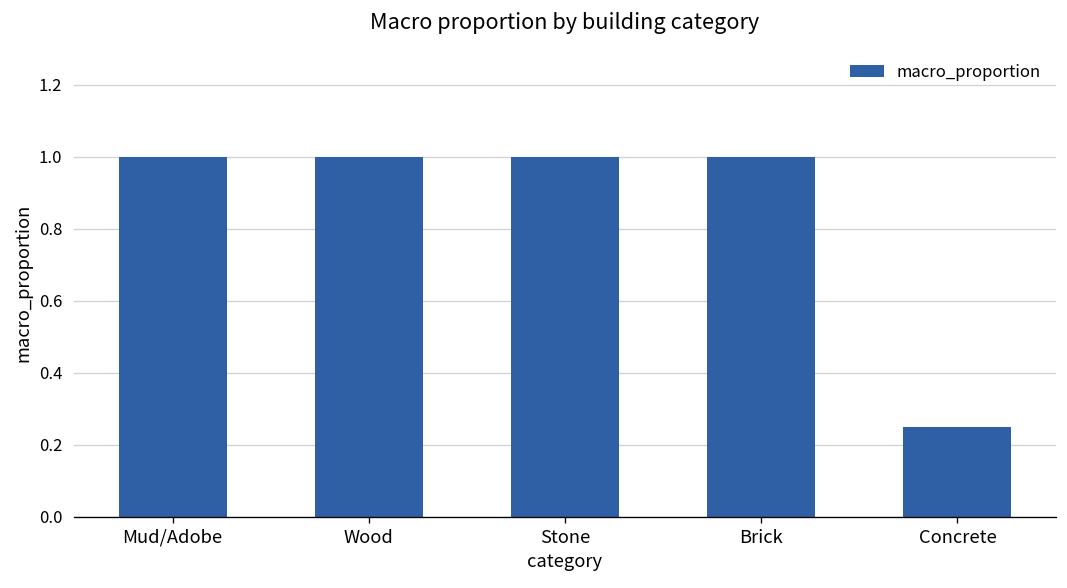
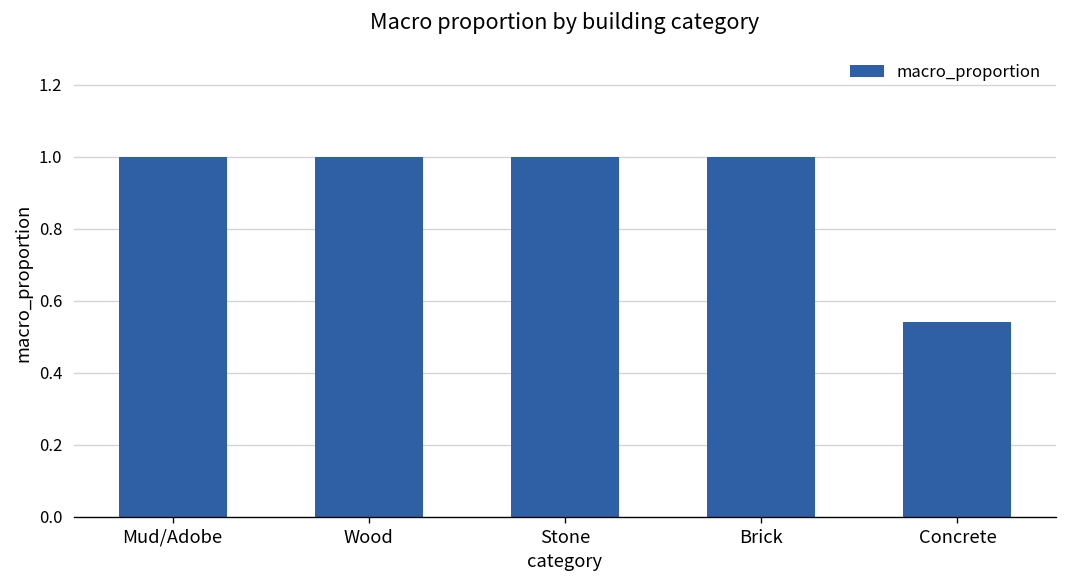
  {
    "Mud/Adobe": 1.00,
    "Wood": 1.00,
    "Stone": 1.00,
    "Brick": 1.00,
-   "Concrete": 0.25
+   "Concrete": 0.54
  }
